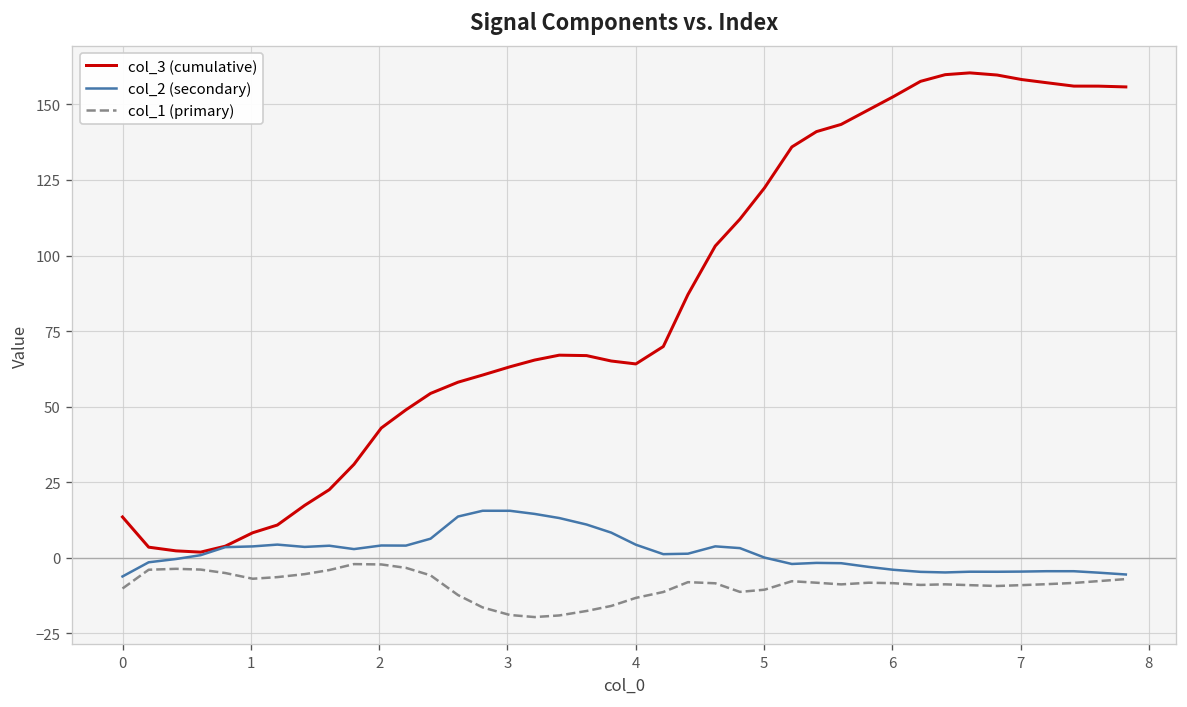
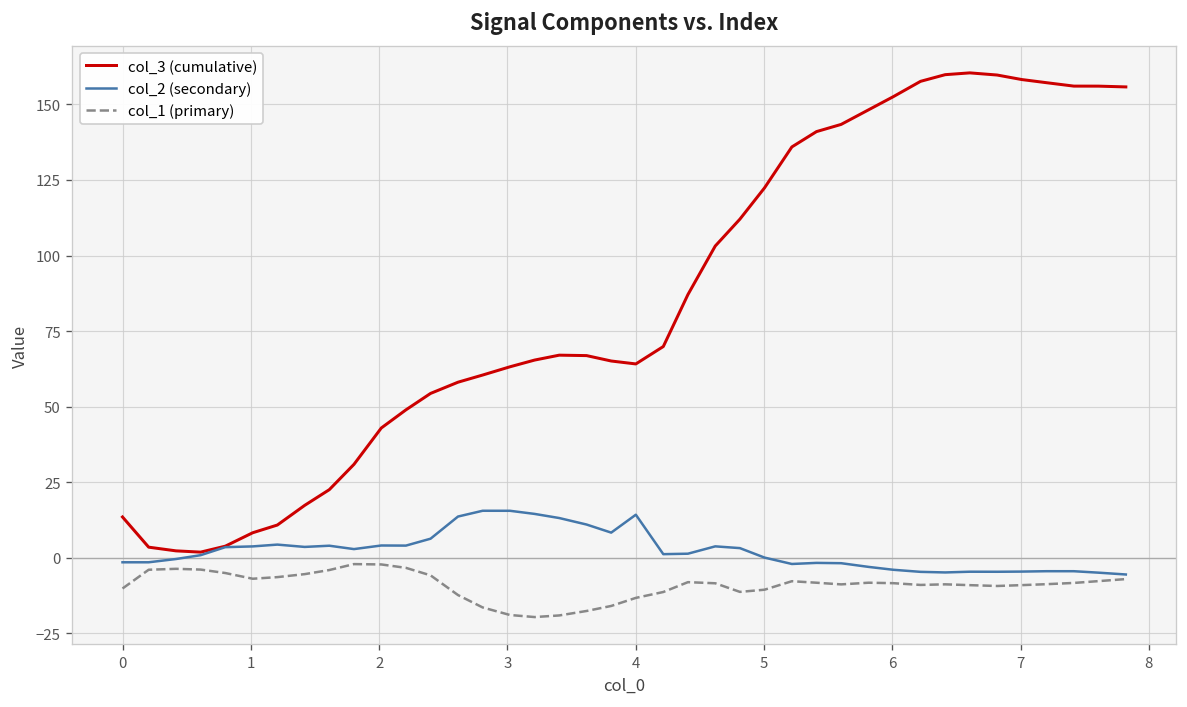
  {
    "col_3 (cumulative)": {
      "0": 13,
      "4": 64
    },
    "col_2 (secondary)": {
-     "0": -6,
-     "4": 4
+     "0": -1,
+     "4": 14
    },
    "col_1 (primary)": {
      "0": -10,
      "4": -13
    }
  }
